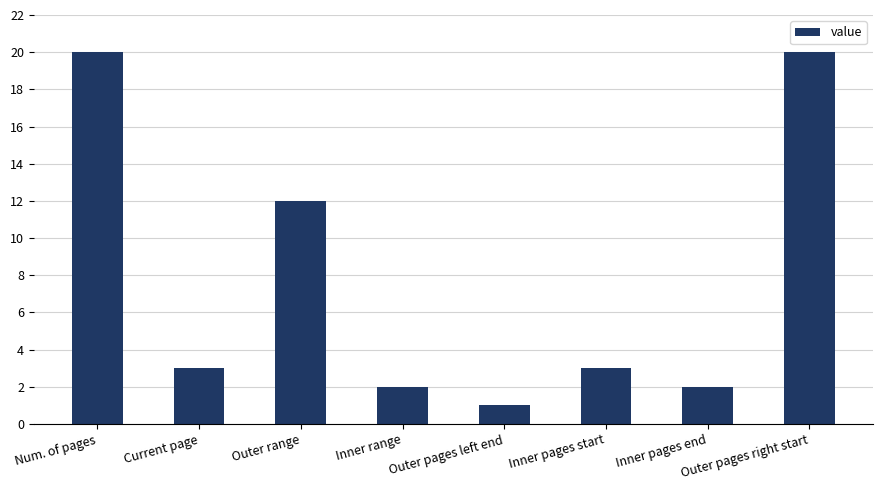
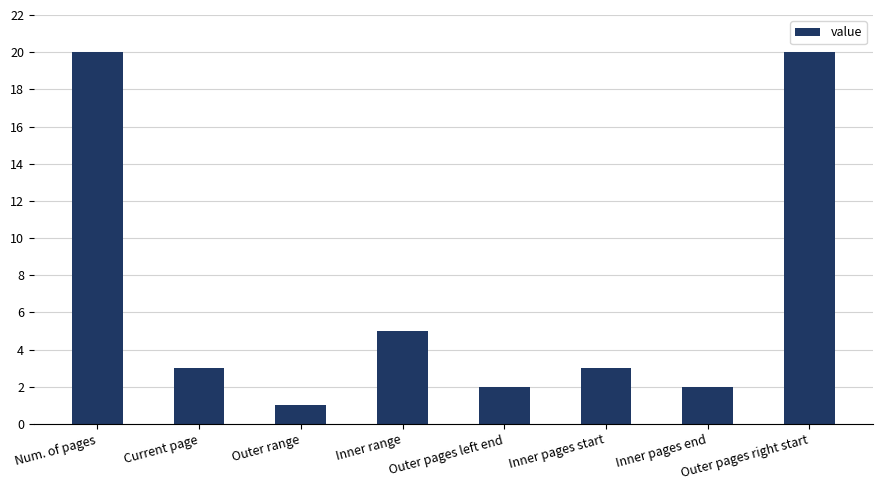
  {
    "Num. of pages": 20,
    "Current page": 3,
-   "Outer range": 12,
-   "Inner range": 2,
-   "Outer pages left end": 1,
+   "Outer range": 1,
+   "Inner range": 5,
+   "Outer pages left end": 2,
    "Inner pages start": 3,
    "Inner pages end": 2,
    "Outer pages right start": 20
  }
